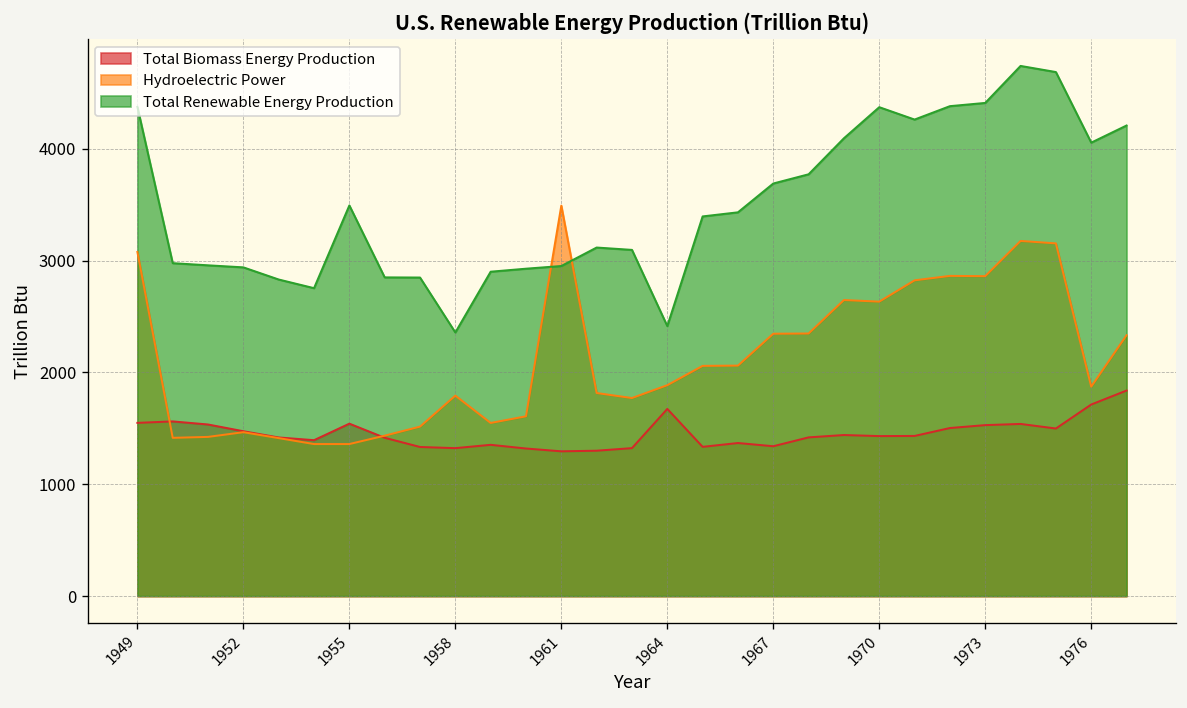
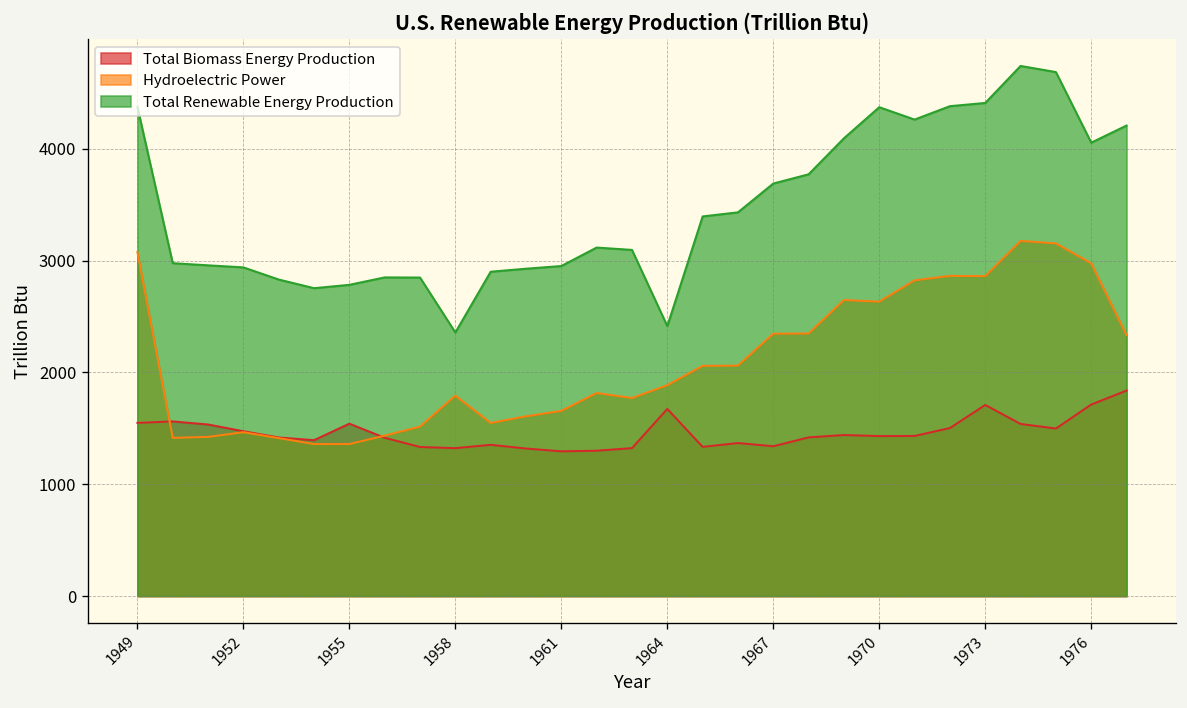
  {
    "Total Biomass Energy Production": {
      "1949": 1500,
      "1955": 1500,
      "1958": 1300,
      "1961": 1300,
      "1964": 1700,
      "1967": 1300,
      "1970": 1400,
-     "1973": 1500,
+     "1973": 1700,
      "1976": 1700
    },
    "Hydroelectric Power": {
      "1949": 3100,
      "1955": 1400,
      "1958": 1800,
-     "1961": 3500,
+     "1961": 1700,
      "1964": 1900,
      "1967": 2300,
      "1970": 2600,
      "1973": 2900,
-     "1976": 1900
+     "1976": 3000
    },
    "Total Renewable Energy Production": {
      "1952": 2900,
-     "1955": 3500,
+     "1955": 2800,
      "1958": 2400,
      "1961": 3000,
      "1964": 2400,
      "1967": 3700,
      "1970": 4400,
      "1973": 4400,
      "1976": 4100
    }
  }
